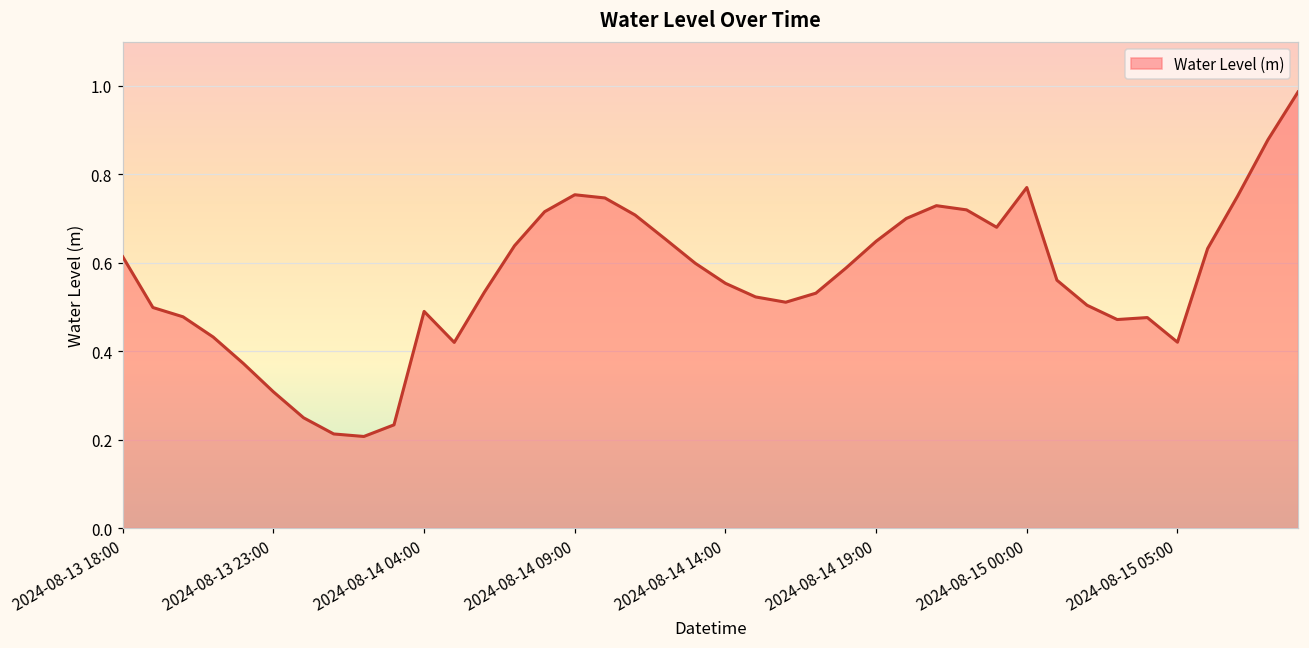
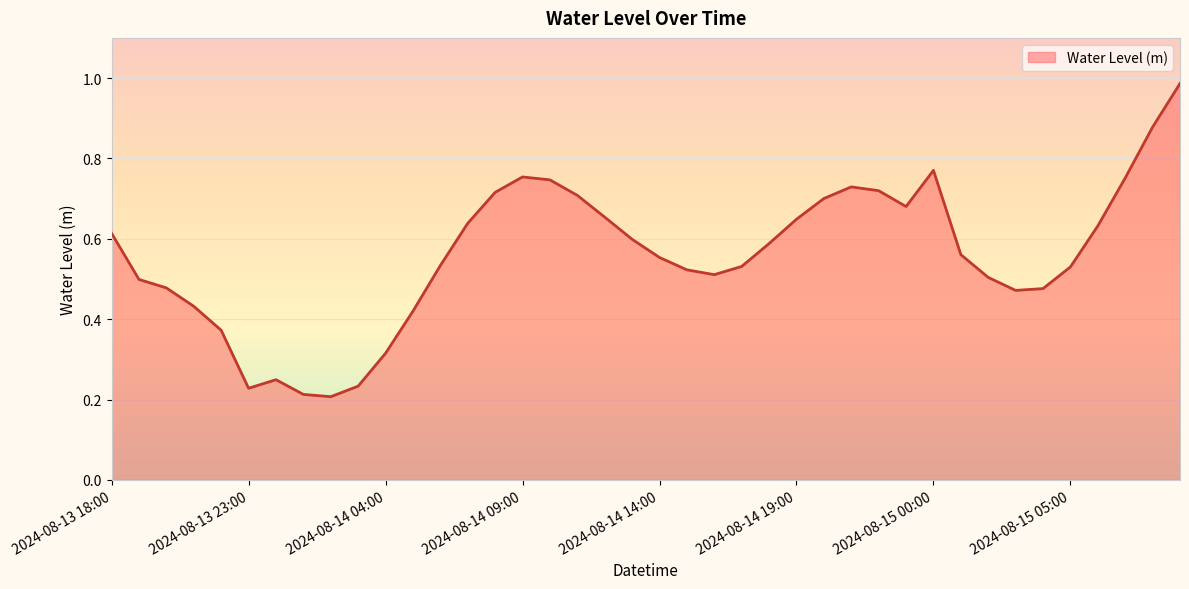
  {
    "2024-08-13 18:00": 0.61,
-   "2024-08-13 23:00": 0.31,
-   "2024-08-14 04:00": 0.49,
+   "2024-08-13 23:00": 0.23,
+   "2024-08-14 04:00": 0.32,
    "2024-08-14 09:00": 0.75,
    "2024-08-14 14:00": 0.55,
    "2024-08-14 19:00": 0.65,
    "2024-08-15 00:00": 0.77,
-   "2024-08-15 05:00": 0.42
+   "2024-08-15 05:00": 0.53
  }
